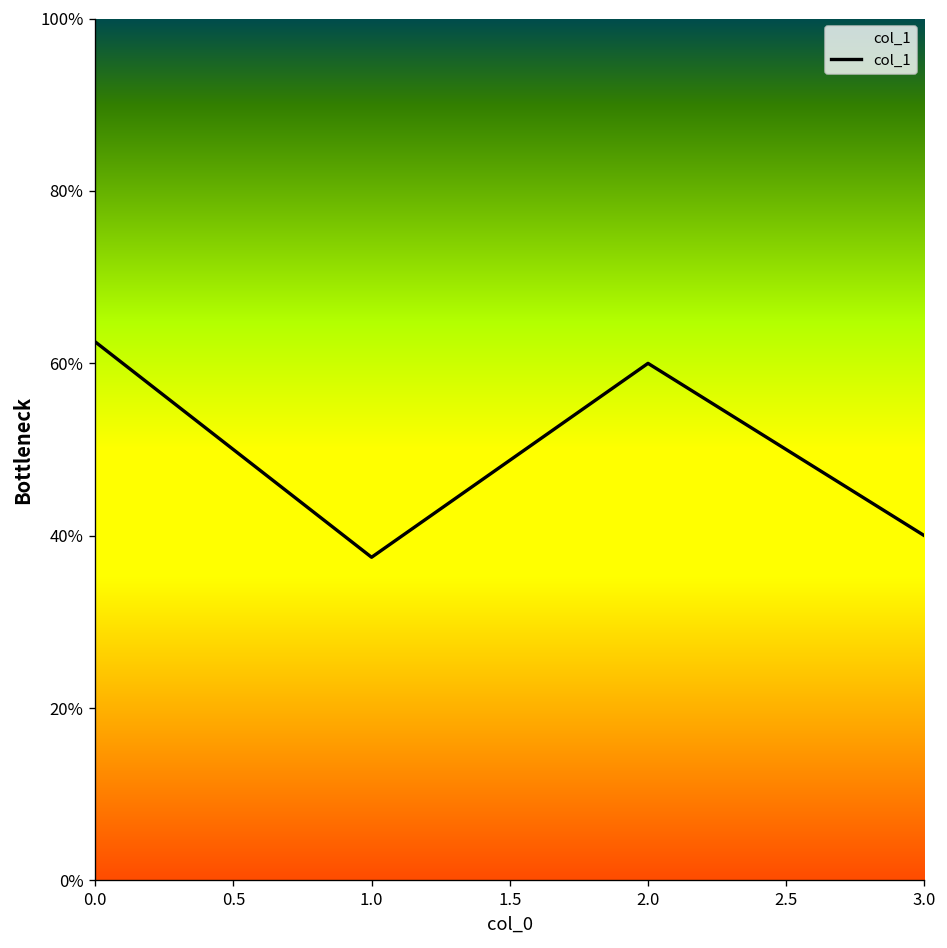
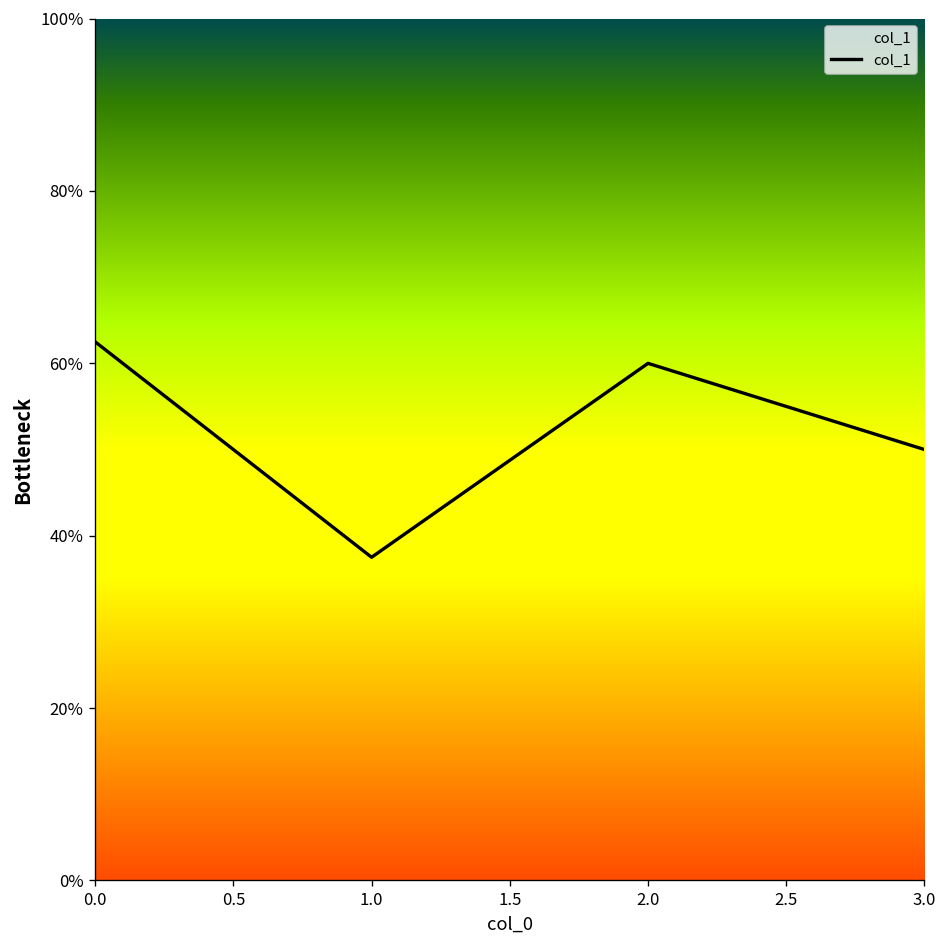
  {
    "0.0": "63%",
    "1.0": "38%",
    "2.0": "60%",
-   "3.0": "40%"
+   "3.0": "50%"
  }
